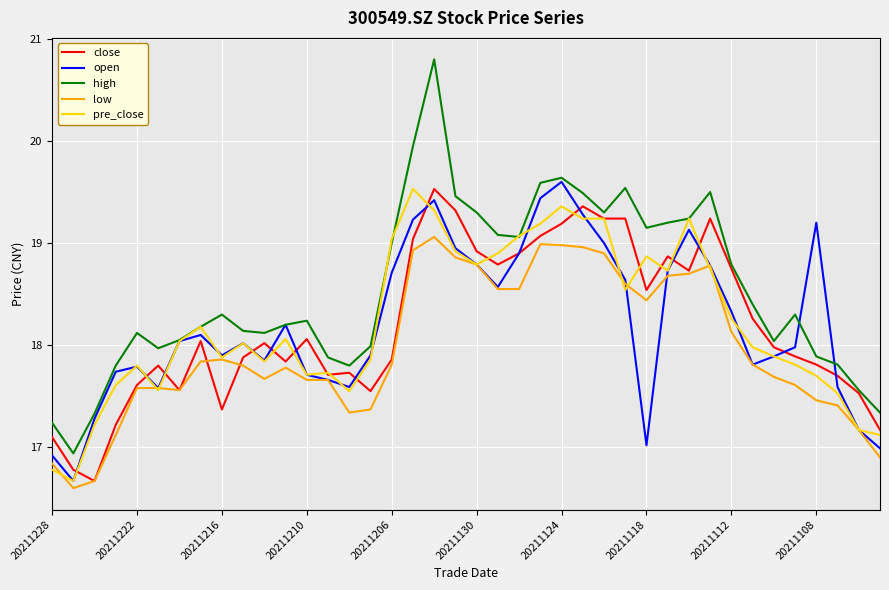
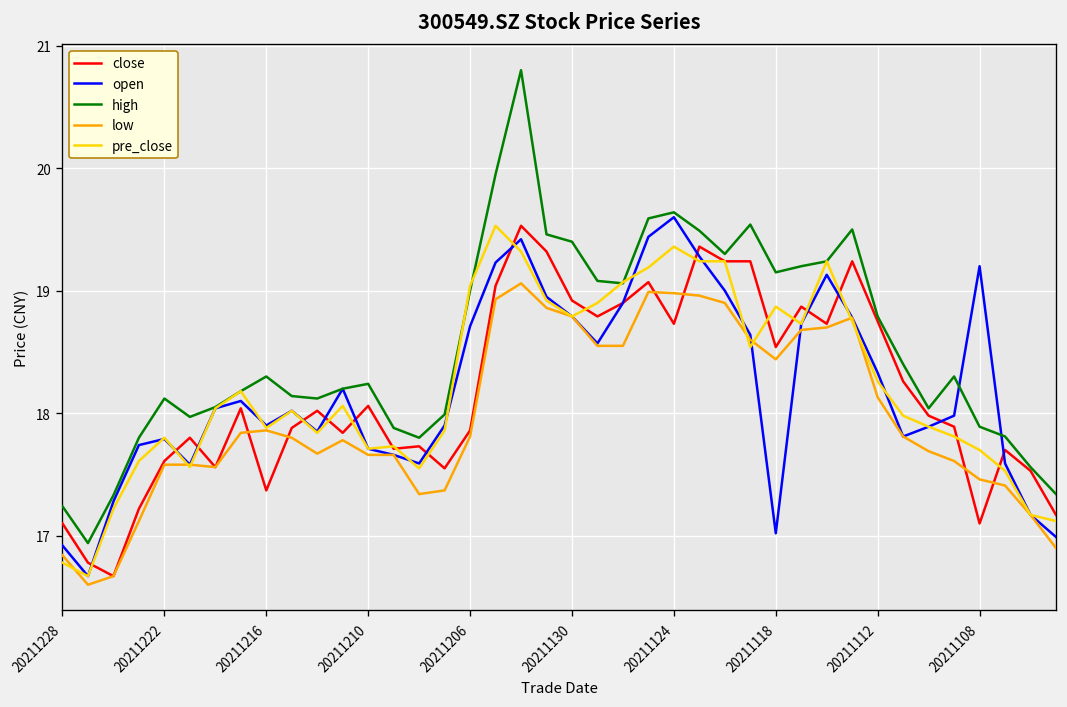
  {
    "close": {
      "20211228": 17.10,
      "20211222": 17.61,
      "20211216": 17.37,
      "20211210": 18.06,
      "20211206": 17.86,
      "20211130": 18.92,
-     "20211124": 19.19,
+     "20211124": 18.73,
      "20211118": 18.54,
      "20211112": 18.75,
-     "20211108": 17.81
+     "20211108": 17.10
    },
    "open": {
      "20211228": 16.92,
      "20211206": 18.71,
      "20211124": 19.60,
      "20211118": 17.02,
      "20211112": 18.33,
      "20211108": 19.20
    },
    "high": {
      "20211228": 17.24,
      "20211222": 18.1,
      "20211216": 18.3,
      "20211210": 18.24,
      "20211206": 19.0,
-     "20211130": 19.3,
+     "20211130": 19.4,
      "20211124": 19.64,
      "20211118": 19.15,
      "20211112": 18.8,
      "20211108": 17.9
    }
  }
